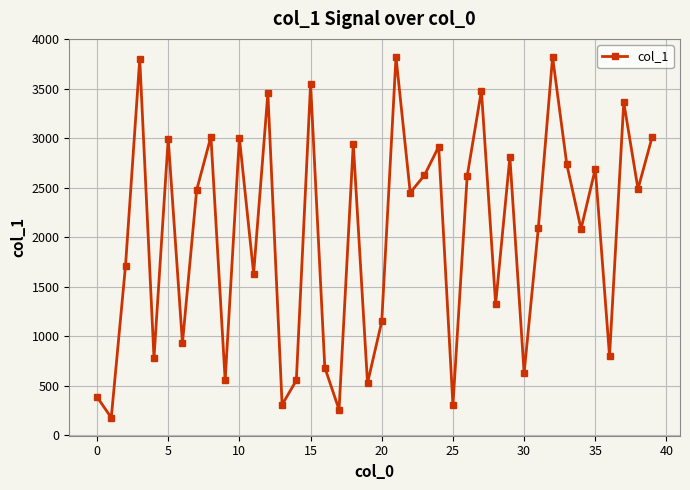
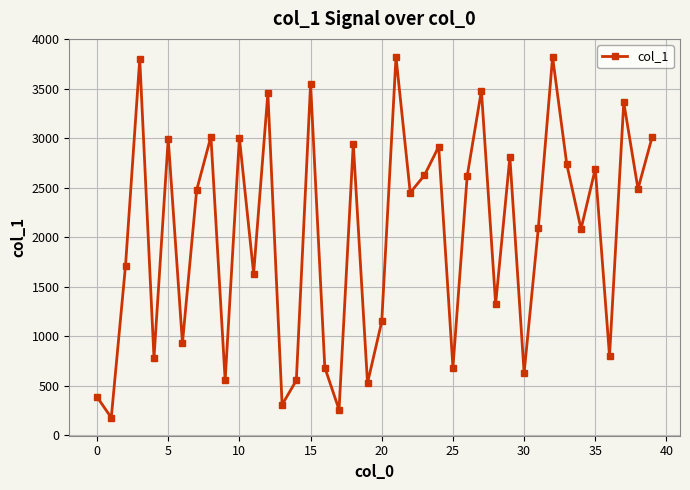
  {
    "0": 400,
    "5": 3000,
    "10": 3000,
    "15": 3600,
    "20": 1100,
-   "25": 300,
+   "25": 700,
    "30": 600,
    "35": 2700
  }
